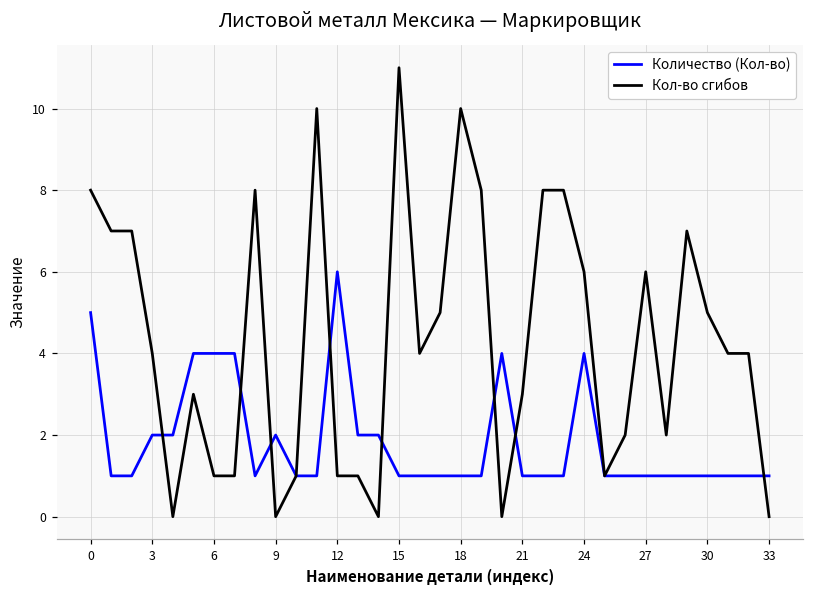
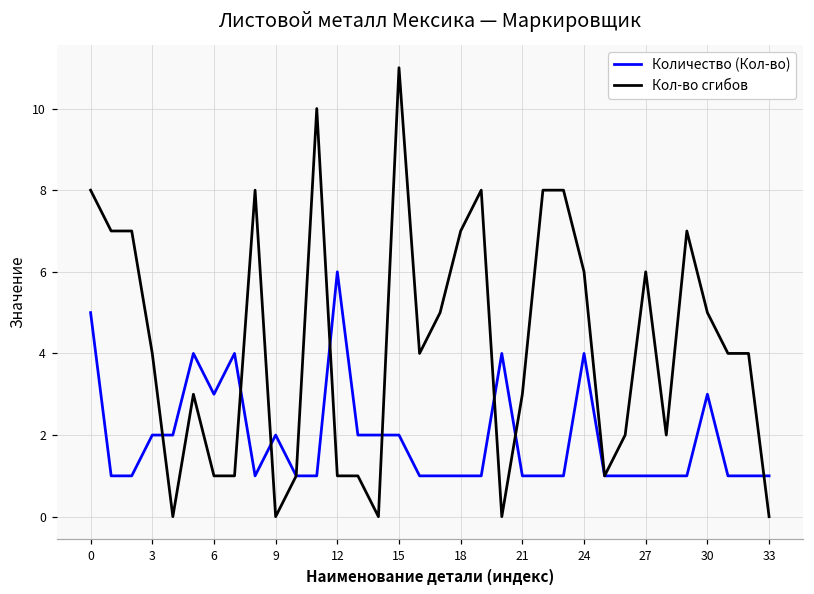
  {
    "Количество (Кол-во)": {
      "0": 5,
      "3": 2,
-     "6": 4,
+     "6": 3,
      "9": 2,
      "12": 6,
-     "15": 1,
+     "15": 2,
      "18": 1,
      "21": 1,
      "24": 4,
      "27": 1,
-     "30": 1,
+     "30": 3,
      "33": 1
    },
    "Кол-во сгибов": {
      "0": 8,
      "3": 4,
      "6": 1,
      "9": 0,
      "12": 1,
      "15": 11,
-     "18": 10,
+     "18": 7,
      "21": 3,
      "24": 6,
      "27": 6,
      "30": 5,
      "33": 0
    }
  }
